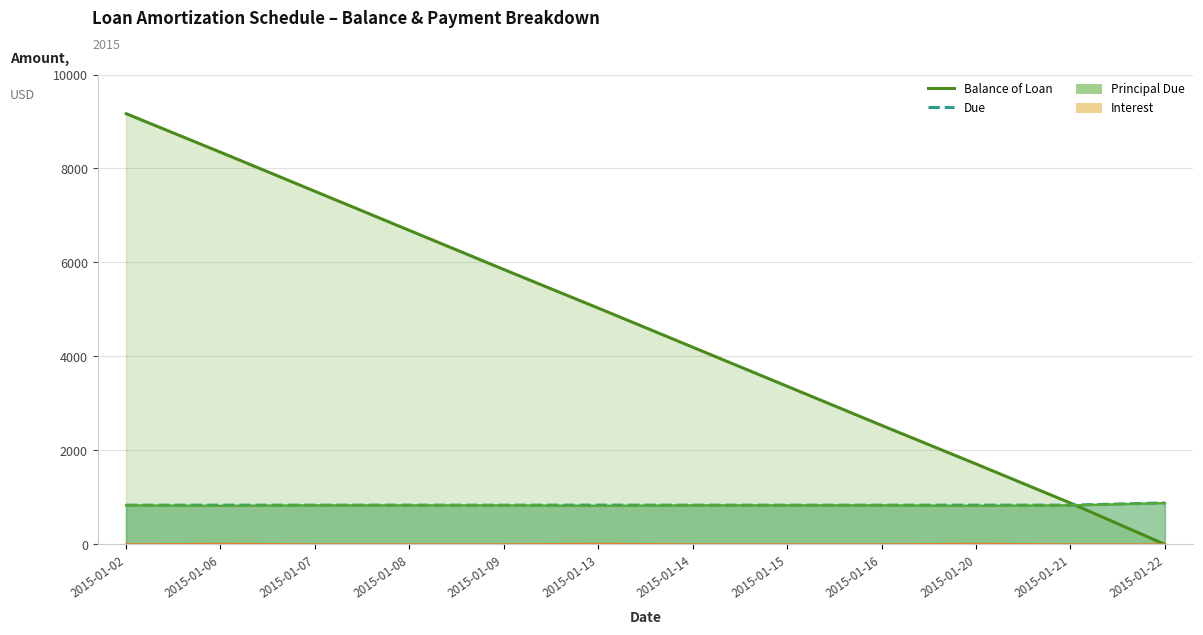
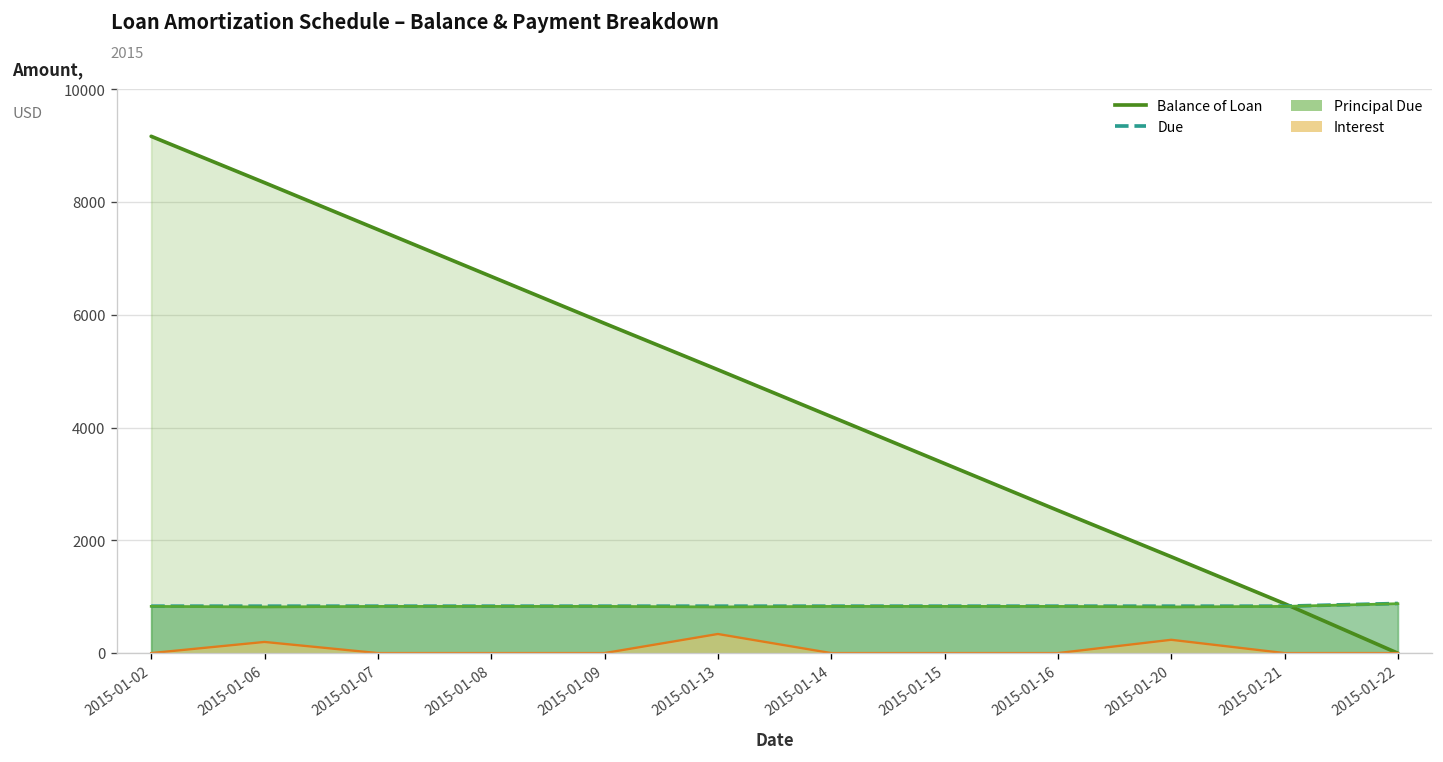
  {
    "Interest": {
      "2015-01-02": 0,
-     "2015-01-06": 0,
+     "2015-01-06": 200,
      "2015-01-07": 0,
      "2015-01-08": 0,
      "2015-01-09": 0,
-     "2015-01-13": 0,
+     "2015-01-13": 300,
      "2015-01-14": 0,
      "2015-01-15": 0,
      "2015-01-16": 0,
-     "2015-01-20": 0,
+     "2015-01-20": 200,
      "2015-01-21": 0
    }
  }
